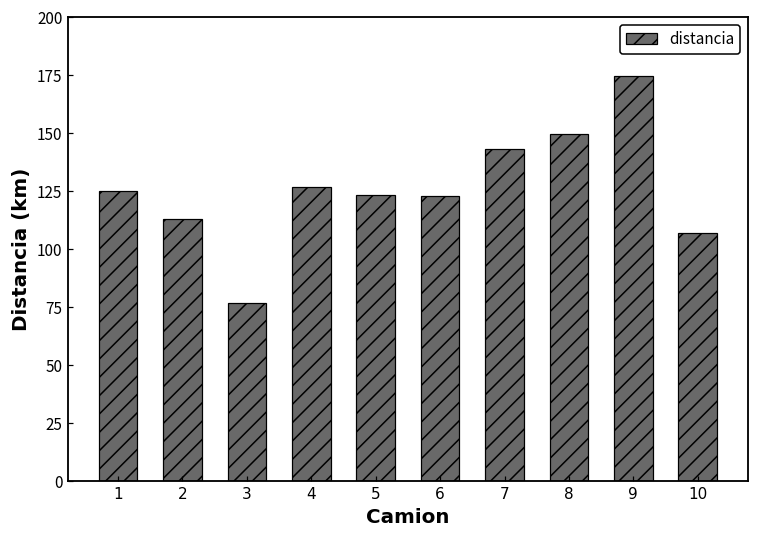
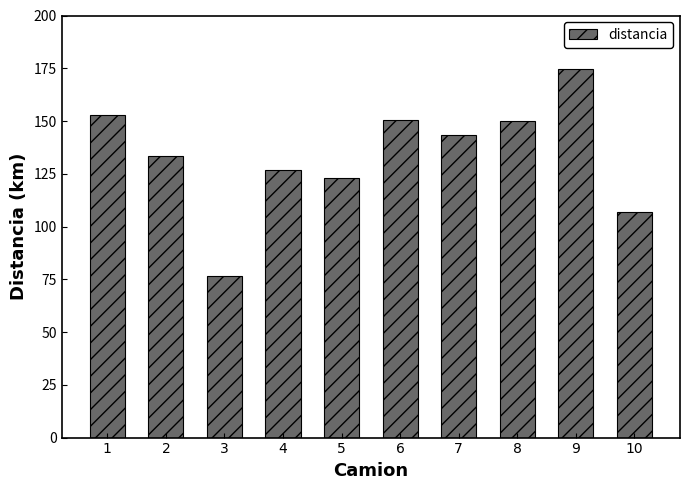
  {
-   "1": 125,
-   "2": 113,
+   "1": 153,
+   "2": 133,
    "3": 77,
    "4": 127,
    "5": 123,
-   "6": 123,
+   "6": 151,
    "7": 143,
    "8": 150,
    "9": 175,
    "10": 107
  }
